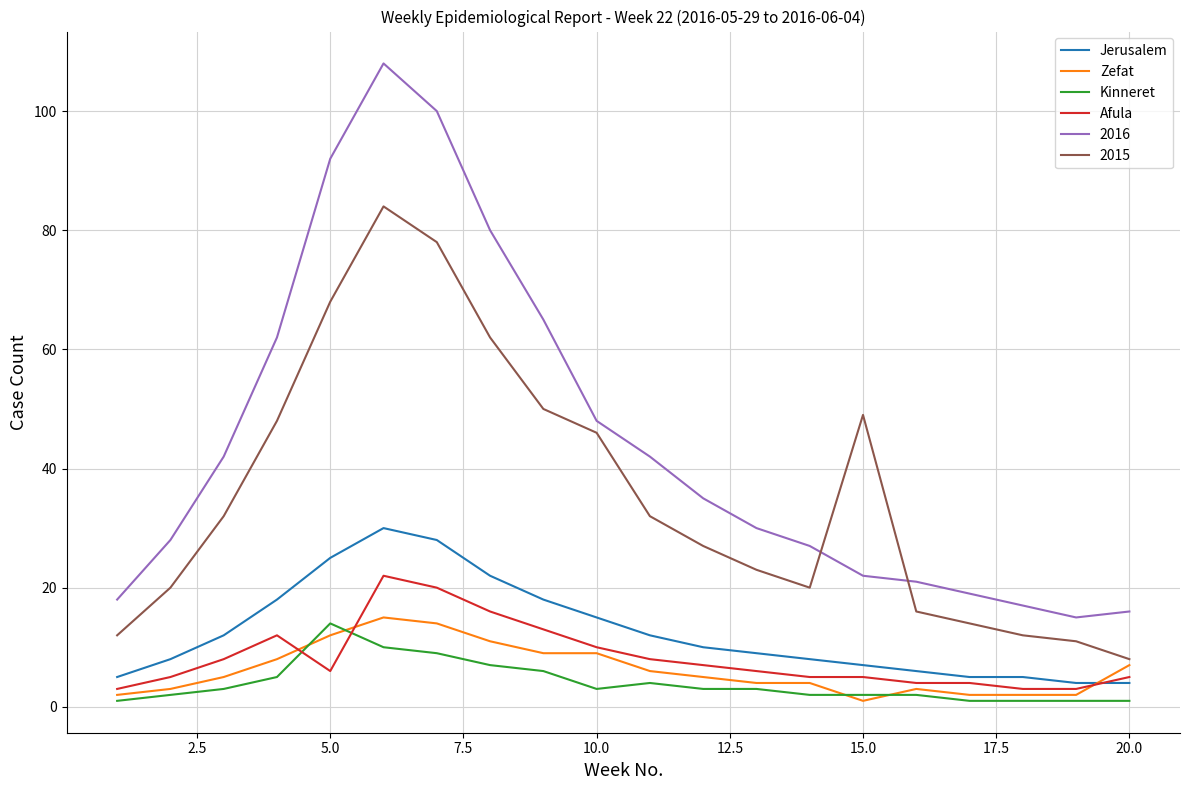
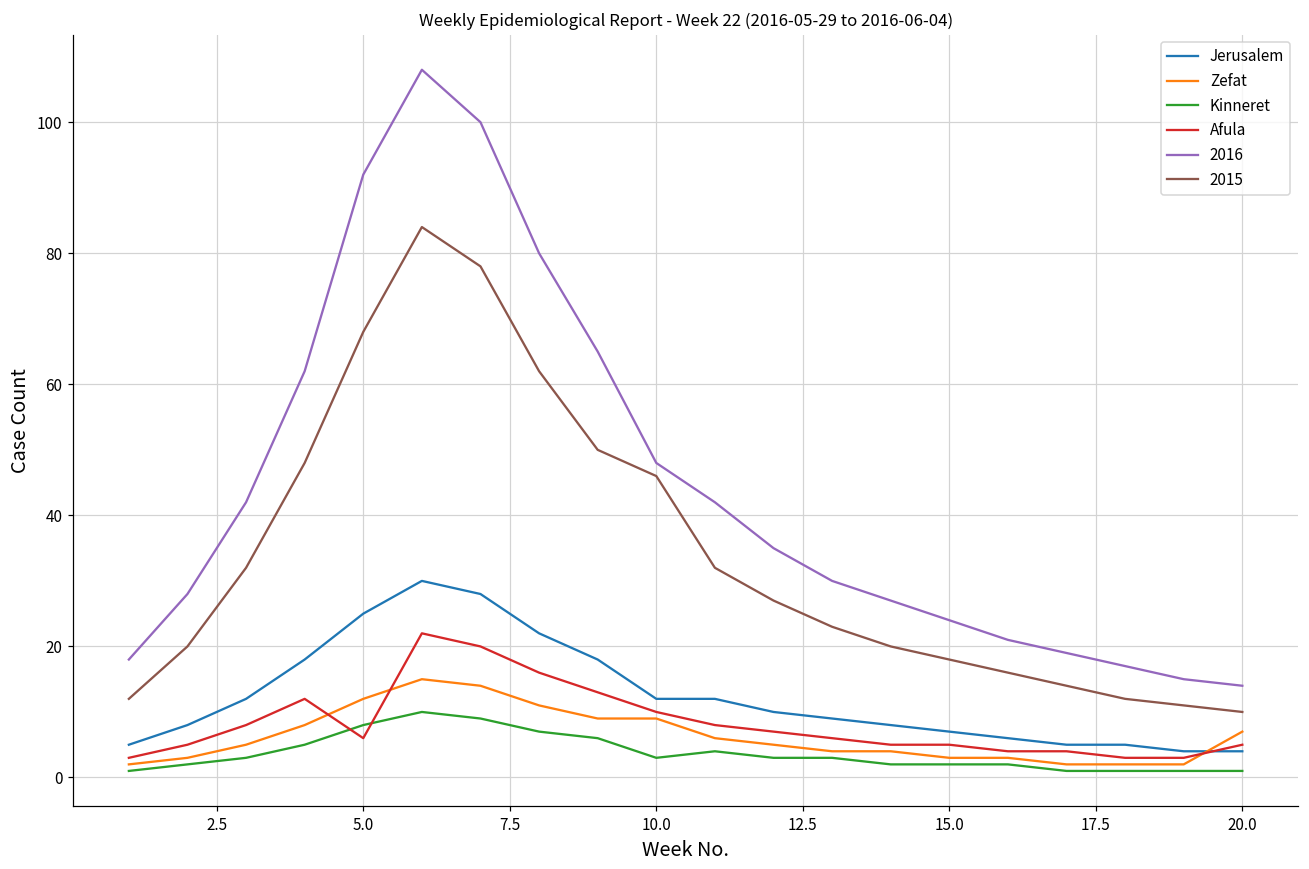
  {
    "Jerusalem": {
      "5.0": 25,
-     "10.0": 15,
+     "10.0": 12,
      "15.0": 7,
      "20.0": 4
    },
    "Zefat": {
      "5.0": 12,
      "10.0": 9,
-     "15.0": 1,
+     "15.0": 3,
      "20.0": 7
    },
    "Kinneret": {
-     "5.0": 14,
+     "5.0": 8,
      "10.0": 3,
      "15.0": 2,
      "20.0": 1
    },
    "Afula": {
      "5.0": 6,
      "10.0": 10,
      "15.0": 5,
      "20.0": 5
    },
    "2016": {
      "5.0": 92,
      "10.0": 48,
-     "15.0": 22,
-     "20.0": 16
+     "15.0": 24,
+     "20.0": 14
    },
    "2015": {
      "5.0": 68,
      "10.0": 46,
-     "15.0": 49,
-     "20.0": 8
+     "15.0": 18,
+     "20.0": 10
    }
  }
